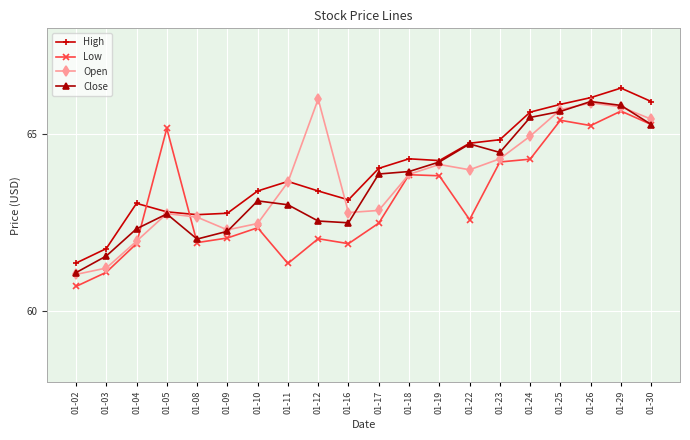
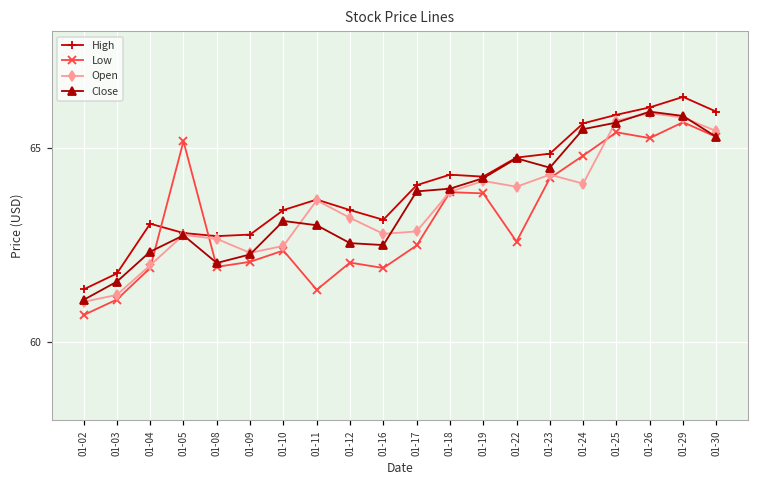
  {
    "Low": {
      "01-02": 60.7,
      "01-03": 61.1,
      "01-05": 65.2,
      "01-08": 61.9,
      "01-09": 62.1,
      "01-10": 62.4,
      "01-11": 61.4,
      "01-12": 62.1,
      "01-16": 61.9,
      "01-17": 62.5,
      "01-19": 63.8,
      "01-22": 62.6,
      "01-23": 64.2,
-     "01-24": 64.3,
+     "01-24": 64.8,
      "01-25": 65.4,
      "01-26": 65.3,
      "01-29": 65.7
    },
    "Open": {
      "01-03": 61.2,
      "01-10": 62.5,
-     "01-12": 66.0,
+     "01-12": 63.2,
      "01-16": 62.8,
      "01-17": 62.9,
      "01-22": 64.0,
      "01-23": 64.3,
-     "01-24": 65.0,
+     "01-24": 64.1,
      "01-30": 65.4
    }
  }
